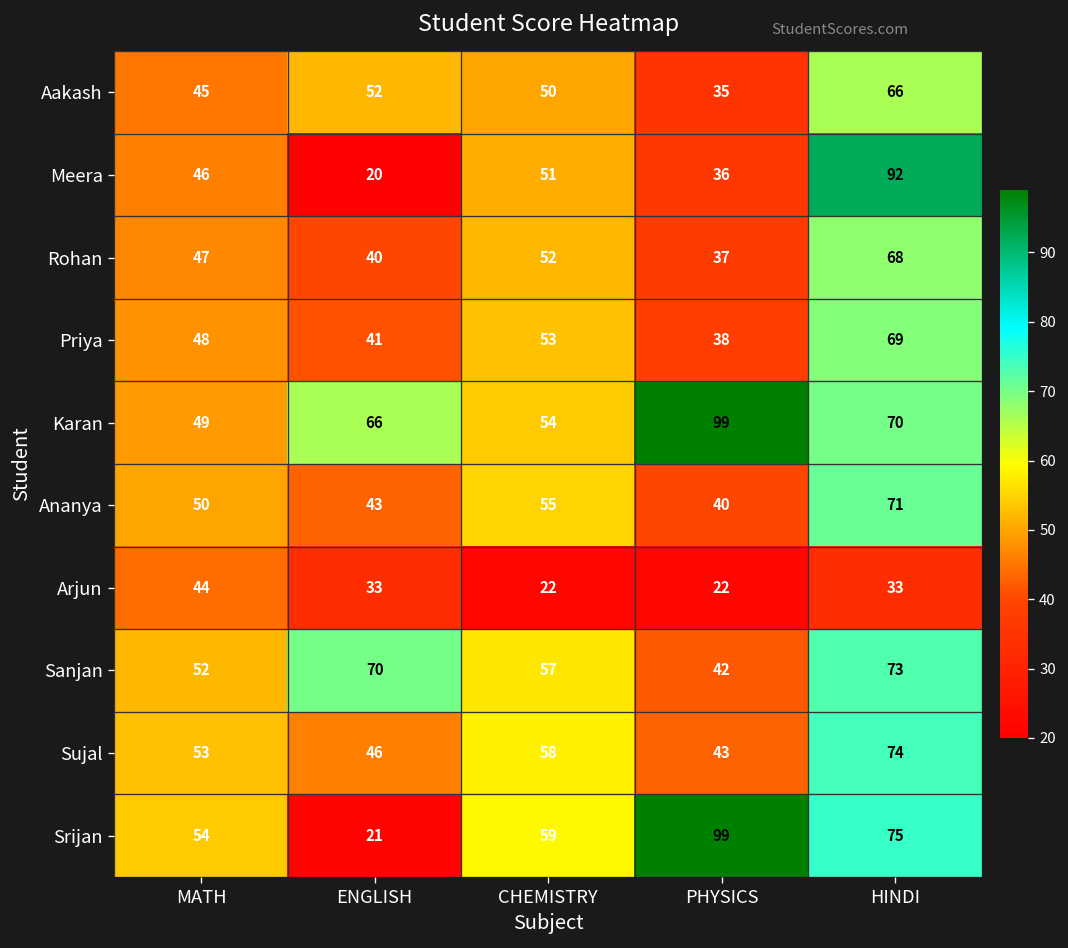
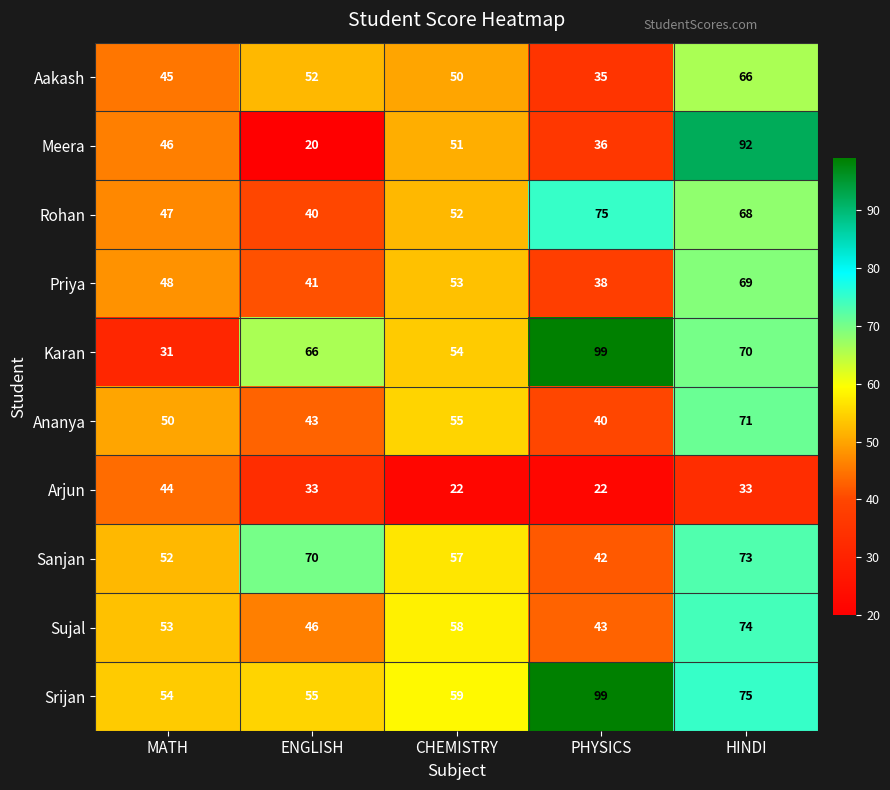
  {
    "Aakash": {
      "MATH": 45,
      "ENGLISH": 52,
      "CHEMISTRY": 50,
      "PHYSICS": 35,
      "HINDI": 66
    },
    "Meera": {
      "MATH": 46,
      "ENGLISH": 20,
      "CHEMISTRY": 51,
      "PHYSICS": 36,
      "HINDI": 92
    },
    "Rohan": {
      "MATH": 47,
      "ENGLISH": 40,
      "CHEMISTRY": 52,
-     "PHYSICS": 37,
+     "PHYSICS": 75,
      "HINDI": 68
    },
    "Priya": {
      "MATH": 48,
      "ENGLISH": 41,
      "CHEMISTRY": 53,
      "PHYSICS": 38,
      "HINDI": 69
    },
    "Karan": {
-     "MATH": 49,
+     "MATH": 31,
      "ENGLISH": 66,
      "CHEMISTRY": 54,
      "PHYSICS": 99,
      "HINDI": 70
    },
    "Ananya": {
      "MATH": 50,
      "ENGLISH": 43,
      "CHEMISTRY": 55,
      "PHYSICS": 40,
      "HINDI": 71
    },
    "Arjun": {
      "MATH": 44,
      "ENGLISH": 33,
      "CHEMISTRY": 22,
      "PHYSICS": 22,
      "HINDI": 33
    },
    "Sanjan": {
      "MATH": 52,
      "ENGLISH": 70,
      "CHEMISTRY": 57,
      "PHYSICS": 42,
      "HINDI": 73
    },
    "Sujal": {
      "MATH": 53,
      "ENGLISH": 46,
      "CHEMISTRY": 58,
      "PHYSICS": 43,
      "HINDI": 74
    },
    "Srijan": {
      "MATH": 54,
-     "ENGLISH": 21,
+     "ENGLISH": 55,
      "CHEMISTRY": 59,
      "PHYSICS": 99,
      "HINDI": 75
    }
  }
